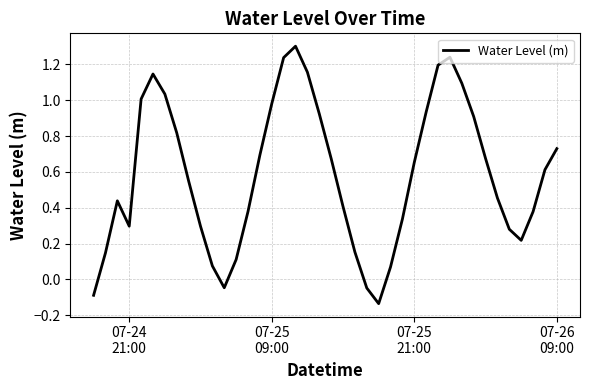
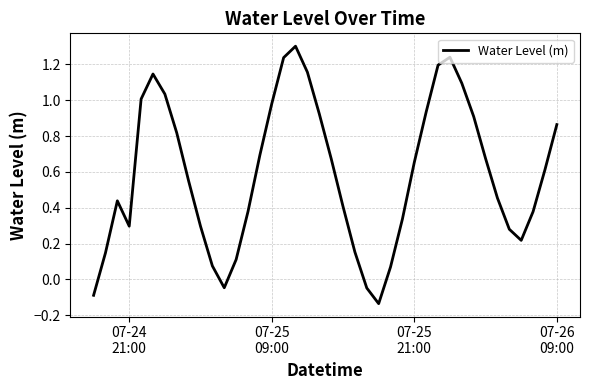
  {
    "07-24 21:00": 0.30,
    "07-25 09:00": 0.98,
    "07-25 21:00": 0.65,
-   "07-26 09:00": 0.73
+   "07-26 09:00": 0.86
  }
